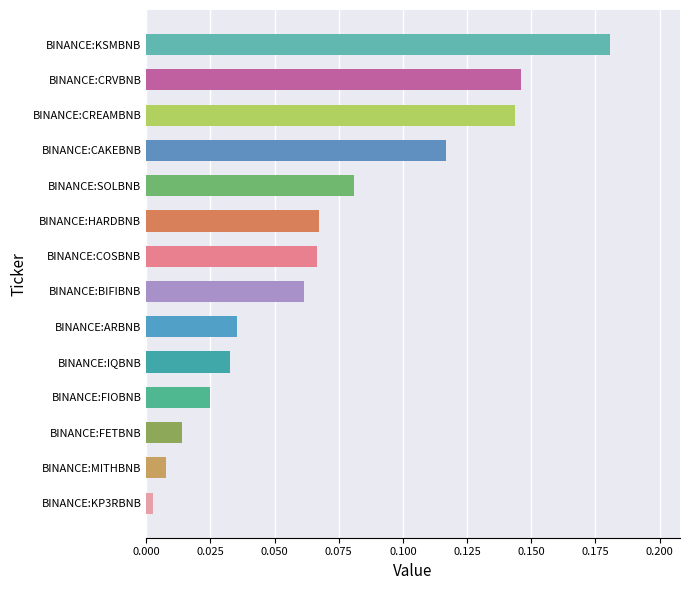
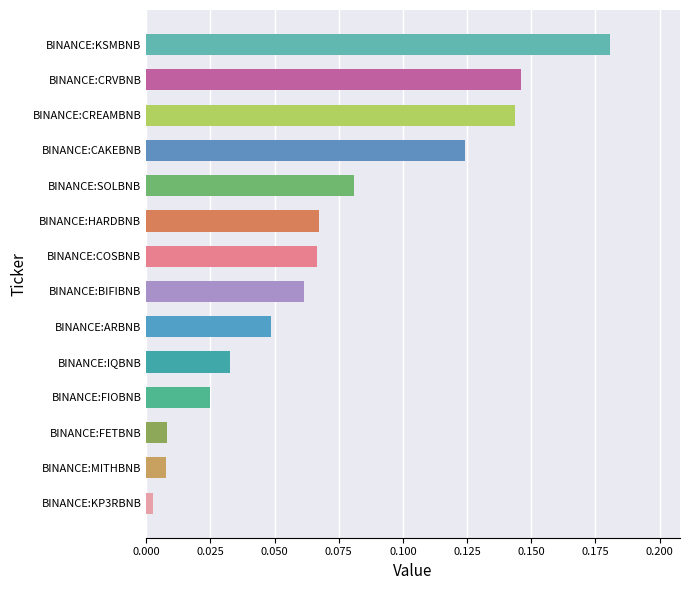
  {
    "BINANCE:KSMBNB": 0.181,
    "BINANCE:CRVBNB": 0.146,
    "BINANCE:CREAMBNB": 0.144,
-   "BINANCE:CAKEBNB": 0.117,
+   "BINANCE:CAKEBNB": 0.124,
    "BINANCE:SOLBNB": 0.081,
    "BINANCE:HARDBNB": 0.067,
    "BINANCE:COSBNB": 0.067,
    "BINANCE:BIFIBNB": 0.062,
-   "BINANCE:ARBNB": 0.036,
+   "BINANCE:ARBNB": 0.048,
    "BINANCE:IQBNB": 0.033,
    "BINANCE:FIOBNB": 0.025,
-   "BINANCE:FETBNB": 0.014,
+   "BINANCE:FETBNB": 0.008,
    "BINANCE:MITHBNB": 0.008,
    "BINANCE:KP3RBNB": 0.003
  }
